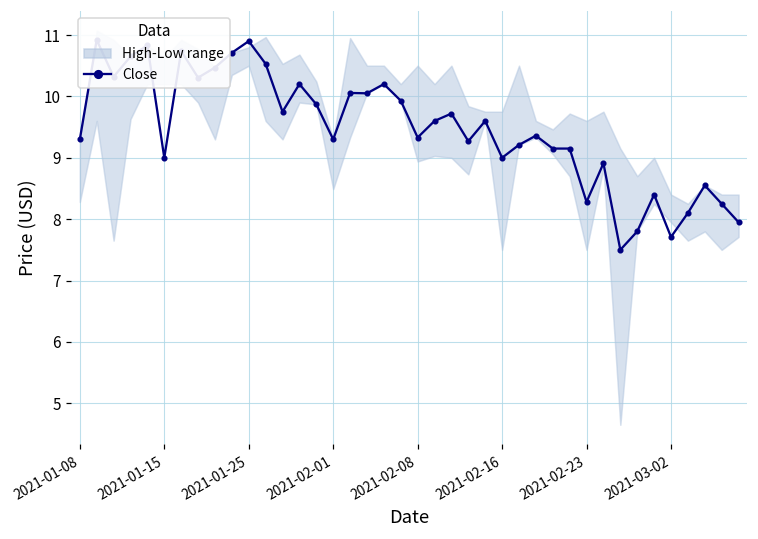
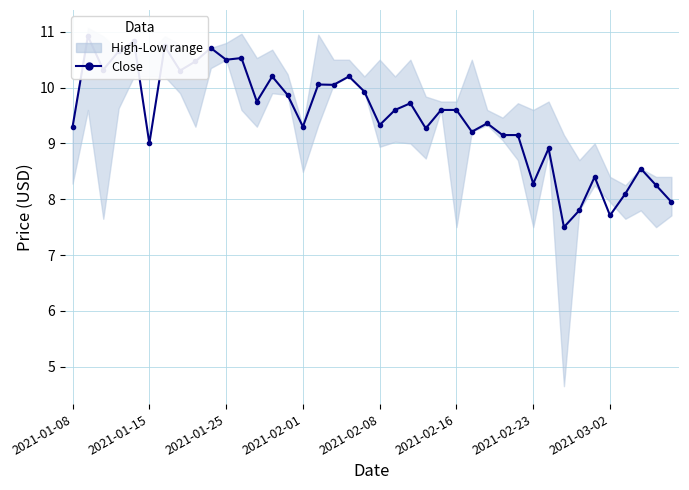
  {
    "Close": {
      "2021-01-15": 9.0,
-     "2021-01-25": 10.9,
+     "2021-01-25": 10.5,
      "2021-02-08": 9.3,
-     "2021-02-16": 9.0,
+     "2021-02-16": 9.6,
      "2021-02-23": 8.3,
      "2021-03-02": 7.7
    }
  }
